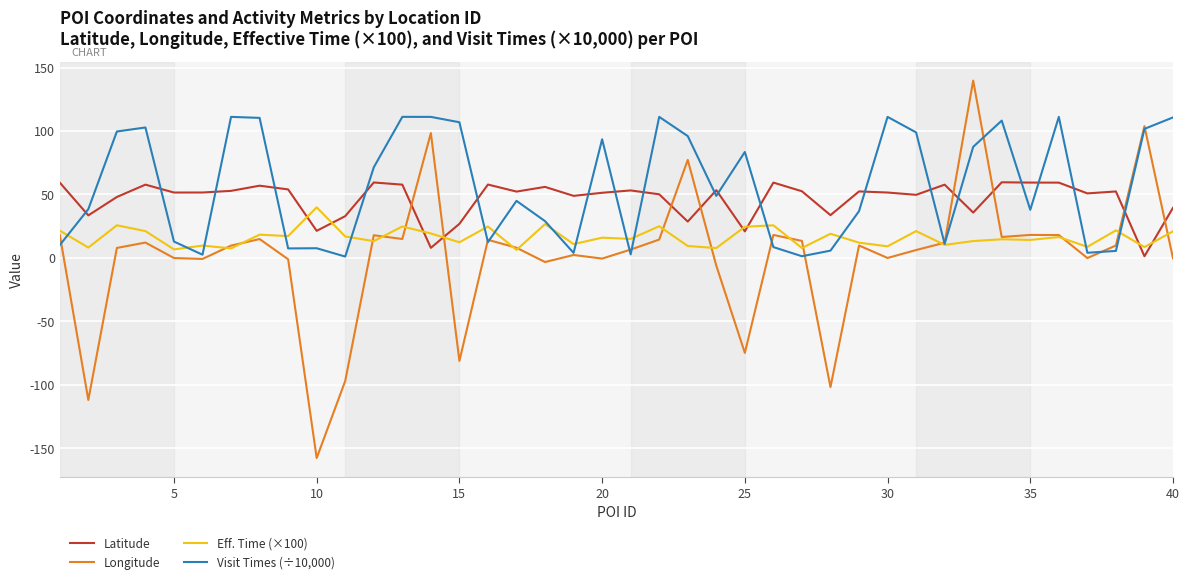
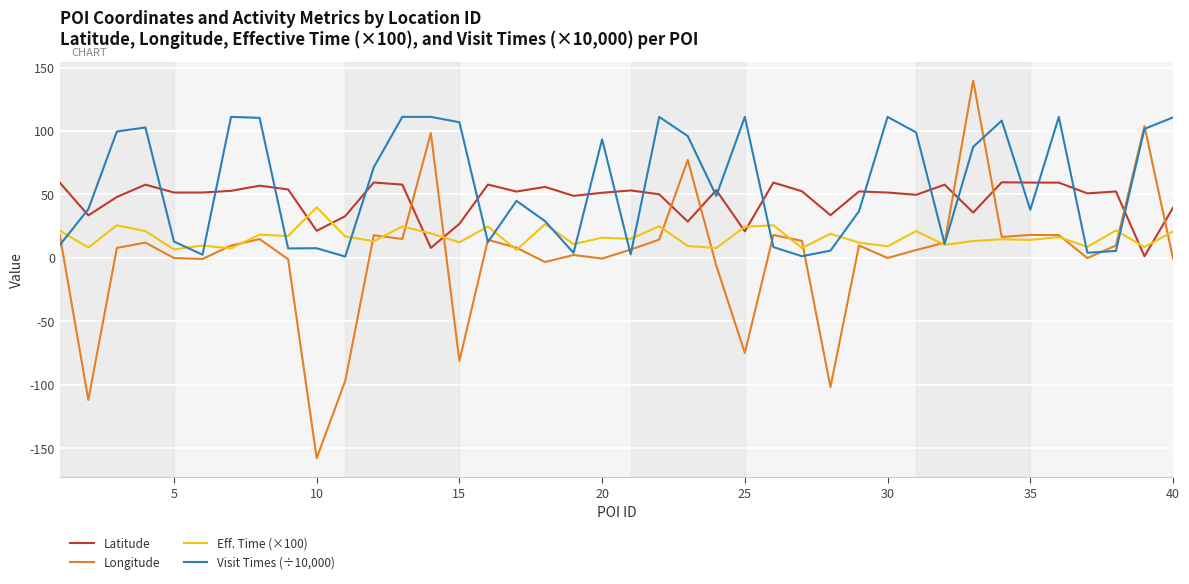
  {
    "Latitude": {
      "5": 52,
      "10": 21,
      "15": 27,
      "20": 51,
      "25": 21,
      "30": 52,
      "35": 59,
      "40": 39
    },
    "Longitude": {
      "5": 0,
      "10": -158,
      "15": -81,
      "20": -1,
      "25": -75,
      "30": 0,
      "35": 18,
      "40": 0
    },
    "Eff. Time (×100)": {
      "5": 7,
      "10": 40,
      "15": 12,
      "20": 16,
      "25": 25,
      "30": 9,
      "35": 14,
      "40": 21
    },
    "Visit Times (÷10,000)": {
      "5": 13,
      "10": 8,
      "15": 107,
      "20": 93,
-     "25": 83,
+     "25": 111,
      "30": 111,
      "35": 38,
      "40": 111
    }
  }
